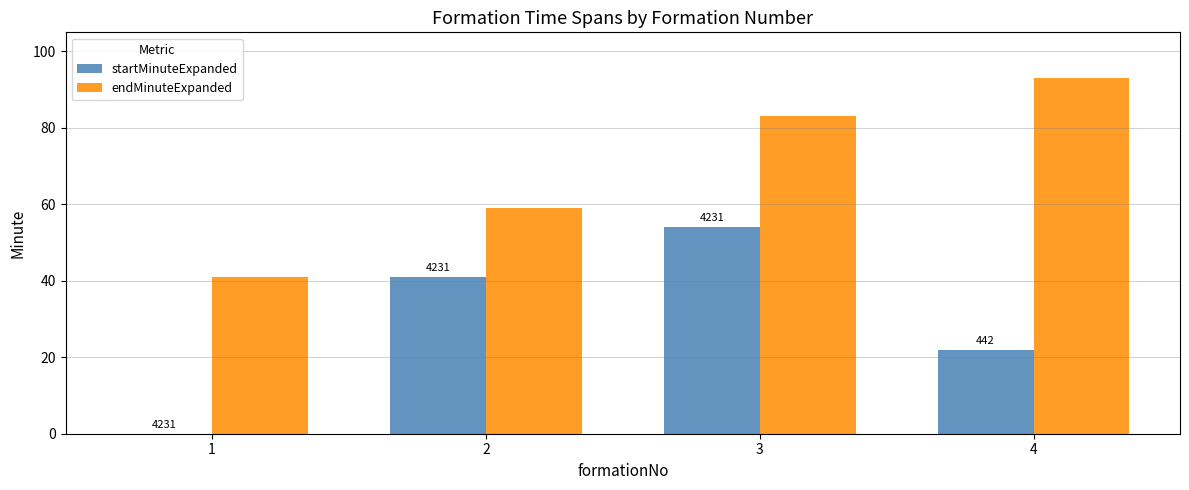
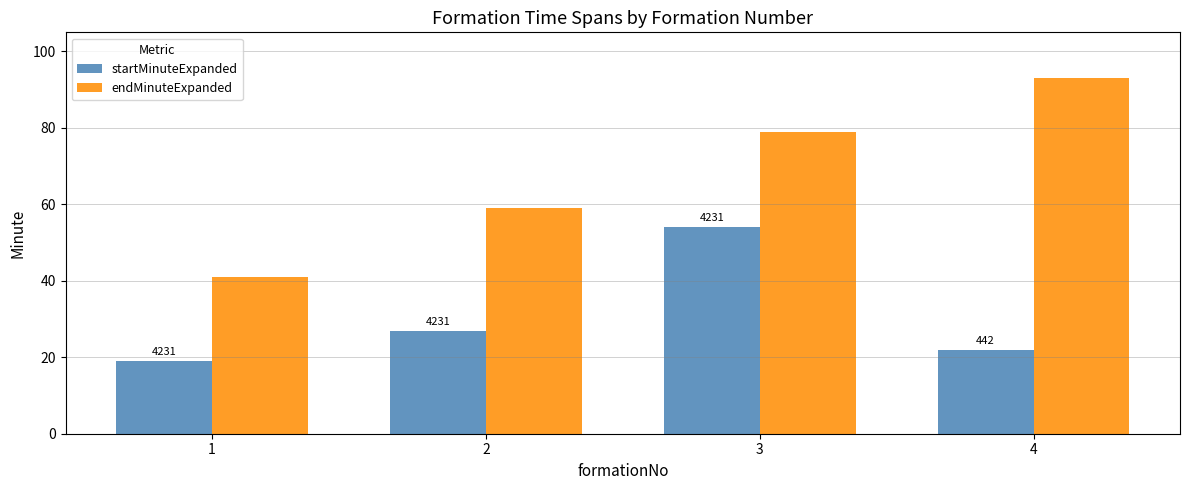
  {
    "startMinuteExpanded": {
-     "1": 0,
-     "2": 41
+     "1": 19,
+     "2": 27
    },
    "endMinuteExpanded": {
      "1": 41,
      "2": 59,
-     "3": 83,
+     "3": 79,
      "4": 93
    }
  }
